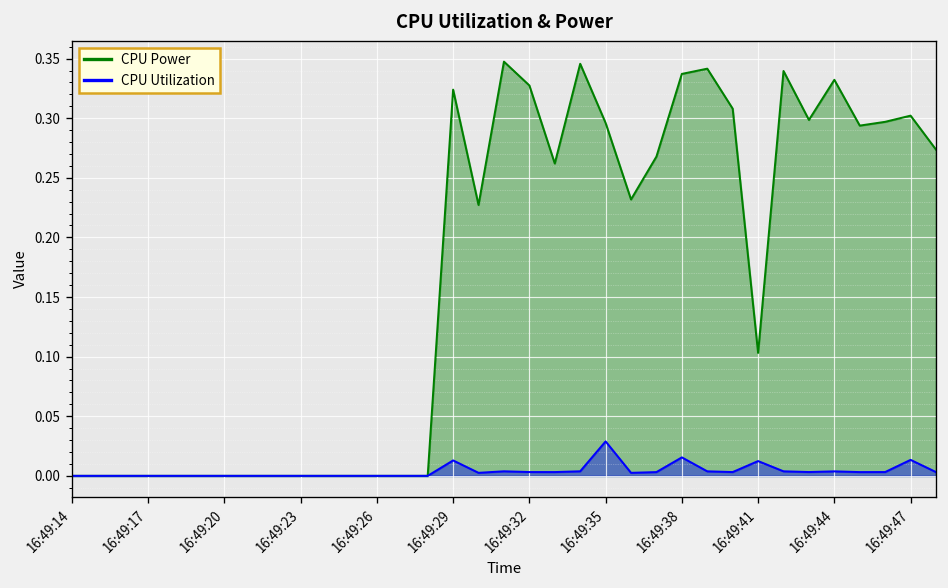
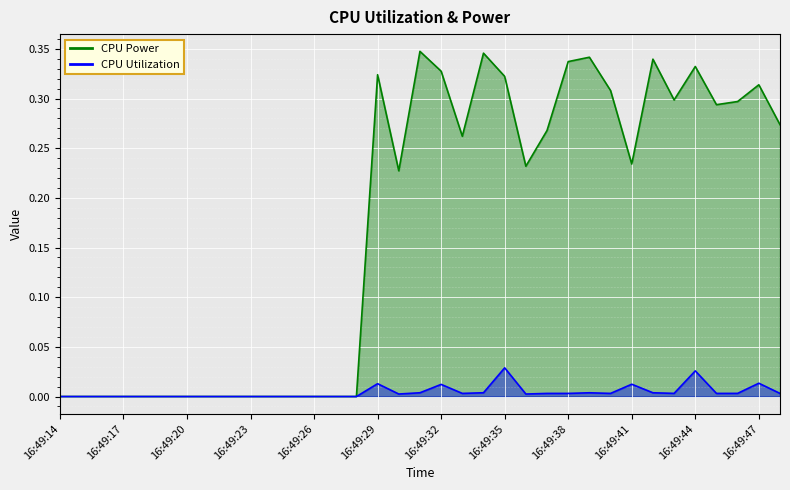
  {
    "CPU Power": {
      "16:49:29": 0.32,
      "16:49:32": 0.33,
-     "16:49:35": 0.30,
+     "16:49:35": 0.32,
      "16:49:38": 0.34,
-     "16:49:41": 0.10,
+     "16:49:41": 0.23,
      "16:49:44": 0.33,
-     "16:49:47": 0.30
+     "16:49:47": 0.31
    },
    "CPU Utilization": {
      "16:49:29": 0.01,
-     "16:49:32": 0.00,
+     "16:49:32": 0.01,
      "16:49:35": 0.03,
-     "16:49:38": 0.02,
+     "16:49:38": 0.00,
      "16:49:41": 0.01,
-     "16:49:44": 0.00,
+     "16:49:44": 0.03,
      "16:49:47": 0.01
    }
  }
